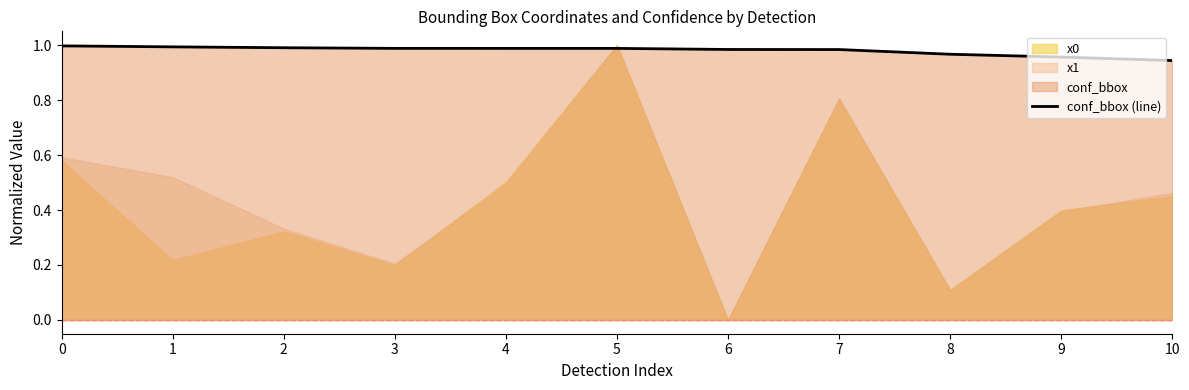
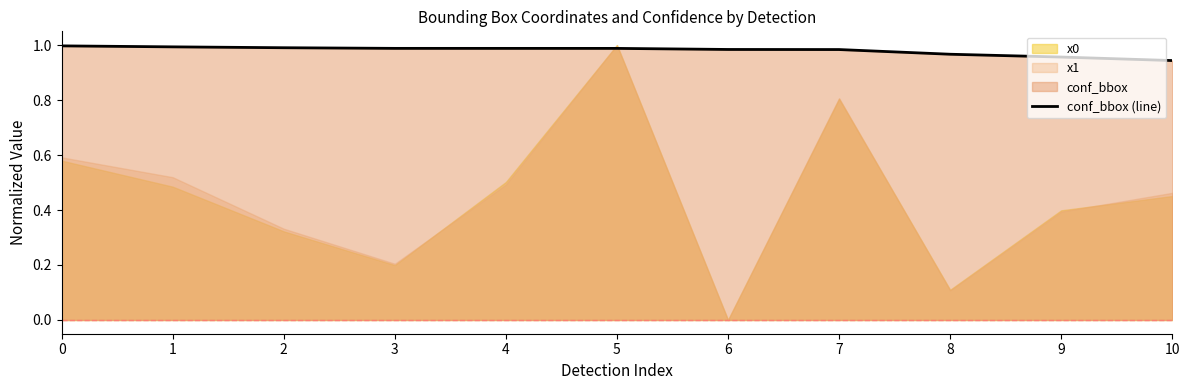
  {
    "x0": {
      "0": 0.58,
-     "1": 0.22,
+     "1": 0.48,
      "2": 0.32,
      "10": 0.45
    }
  }
